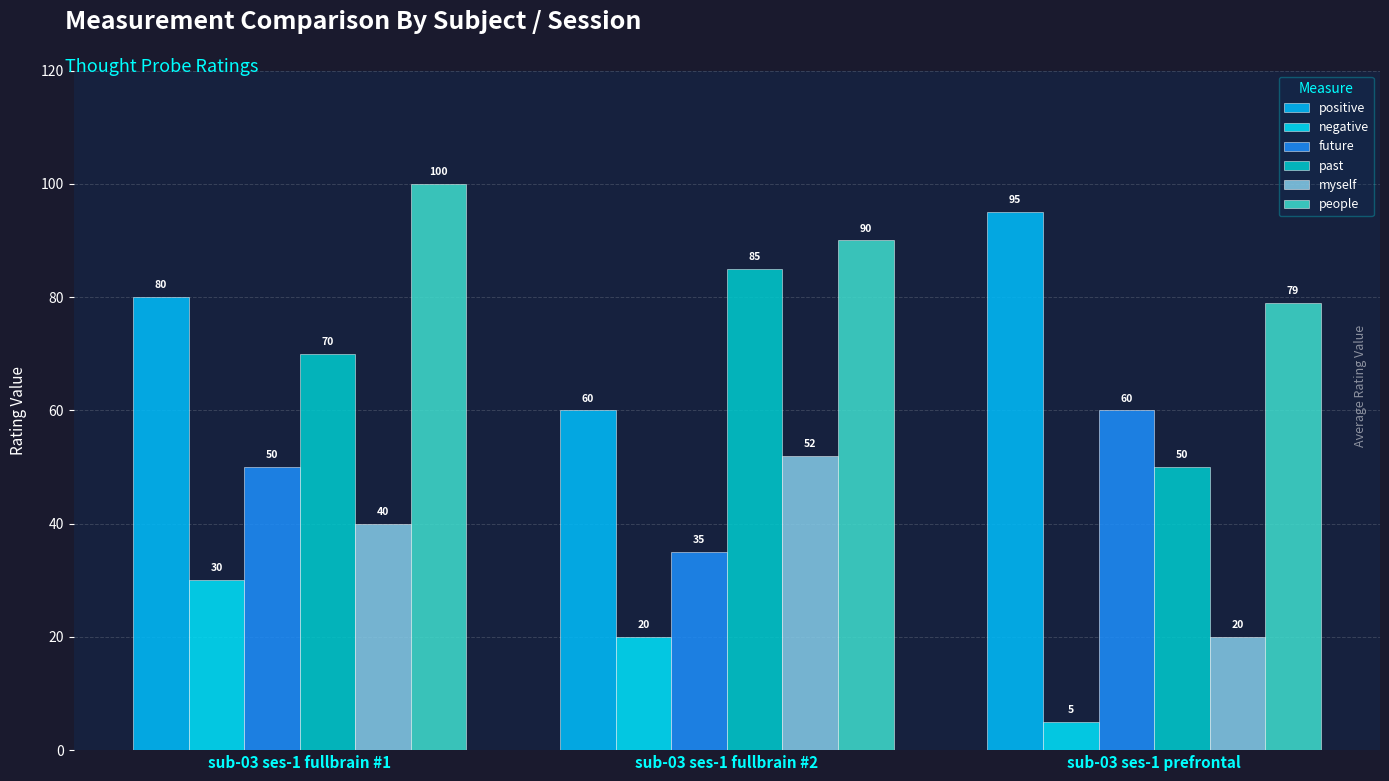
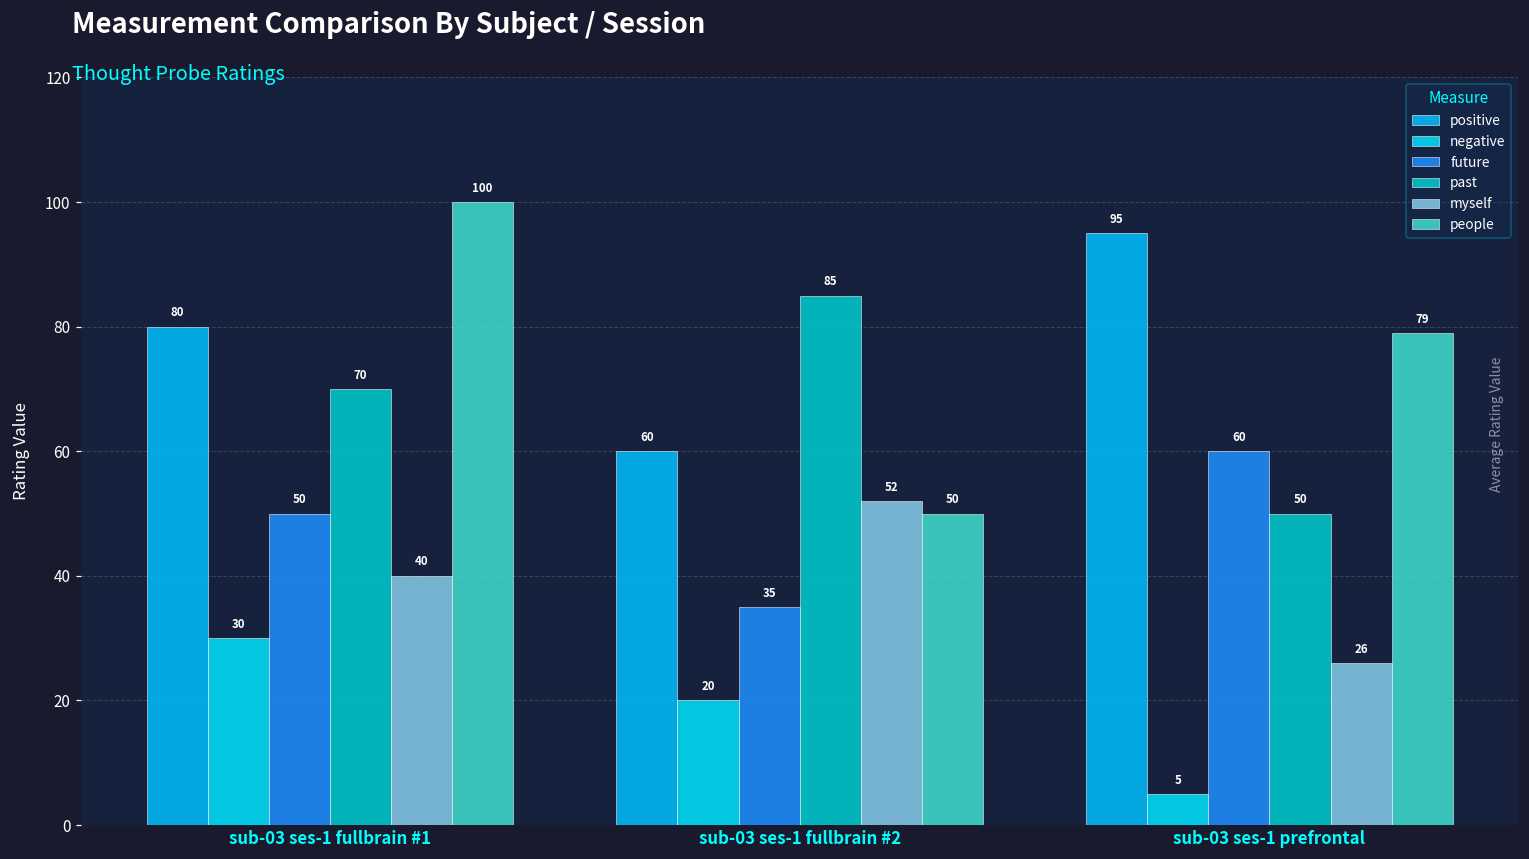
  {
    "myself": {
      "sub-03 ses-1 fullbrain #1": 40,
      "sub-03 ses-1 fullbrain #2": 52,
-     "sub-03 ses-1 prefrontal": 20
+     "sub-03 ses-1 prefrontal": 26
    },
    "people": {
      "sub-03 ses-1 fullbrain #1": 100,
-     "sub-03 ses-1 fullbrain #2": 90,
+     "sub-03 ses-1 fullbrain #2": 50,
      "sub-03 ses-1 prefrontal": 79
    }
  }
